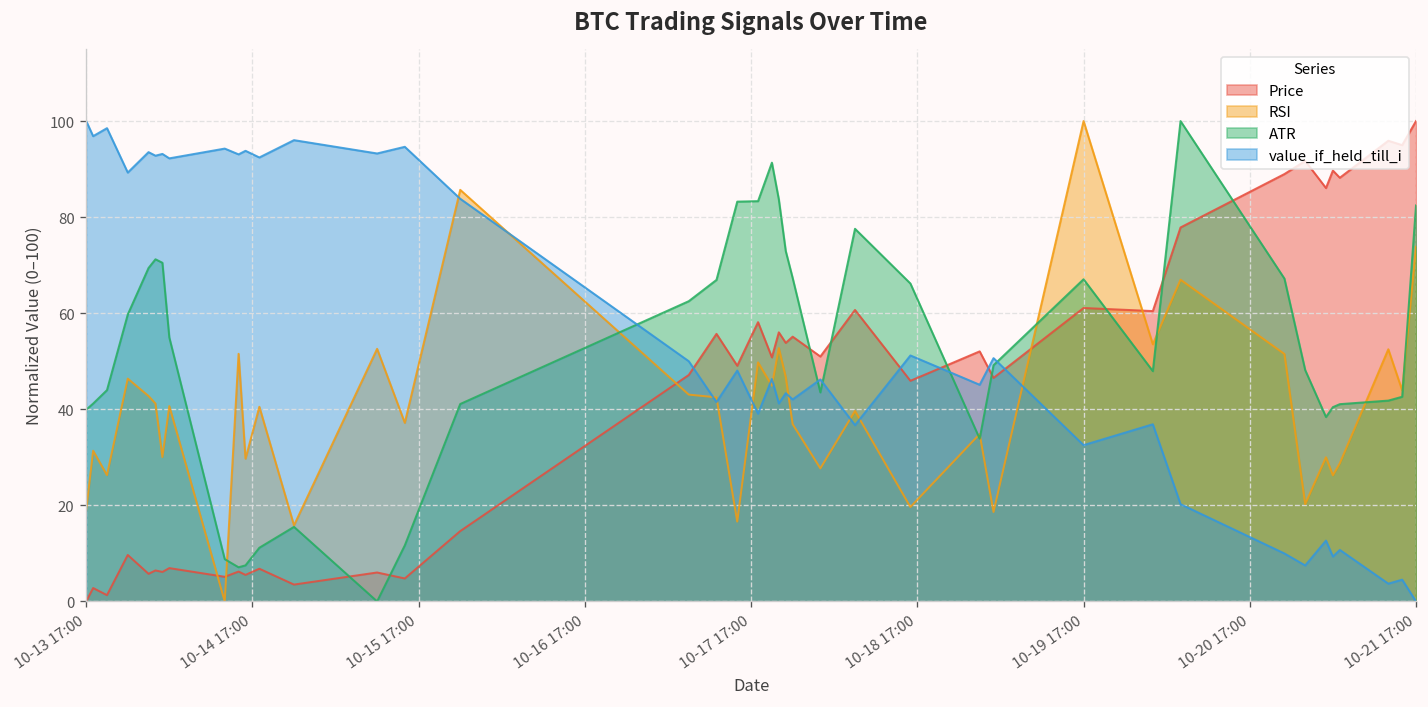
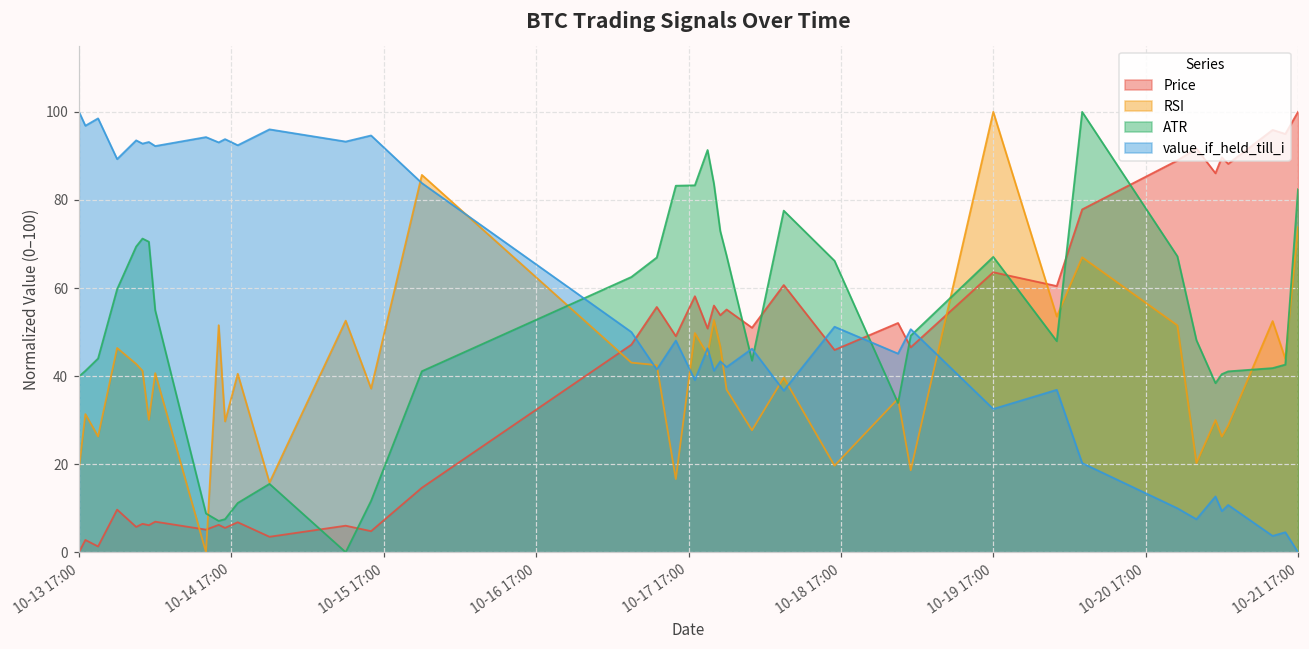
  {
    "Price": {
      "10-13 17:00": 0,
-     "10-19 17:00": 61,
+     "10-19 17:00": 64,
      "10-21 17:00": 100
    },
    "RSI": {
      "10-13 17:00": 19,
      "10-19 17:00": 100,
      "10-21 17:00": 74
    },
    "ATR": {
      "10-13 17:00": 40,
      "10-19 17:00": 67,
      "10-21 17:00": 82
    },
    "value_if_held_till_i": {
      "10-13 17:00": 100,
      "10-19 17:00": 33,
      "10-21 17:00": 0
    }
  }
